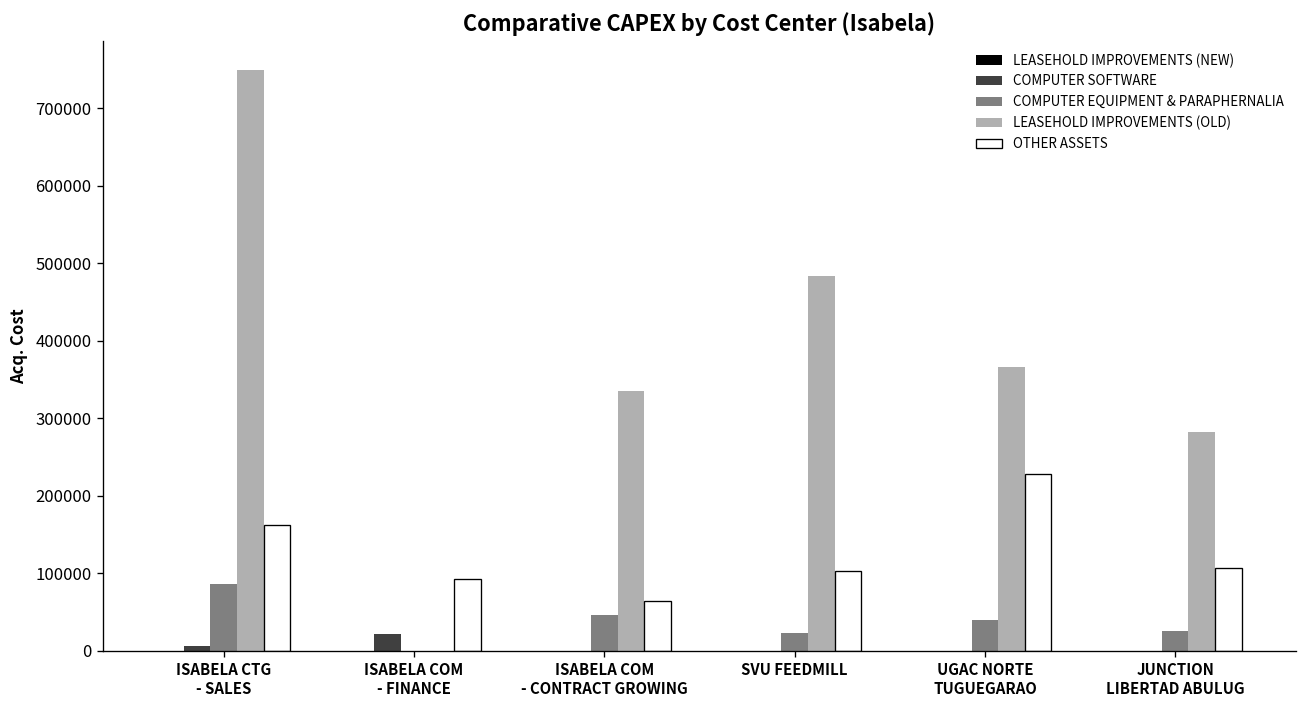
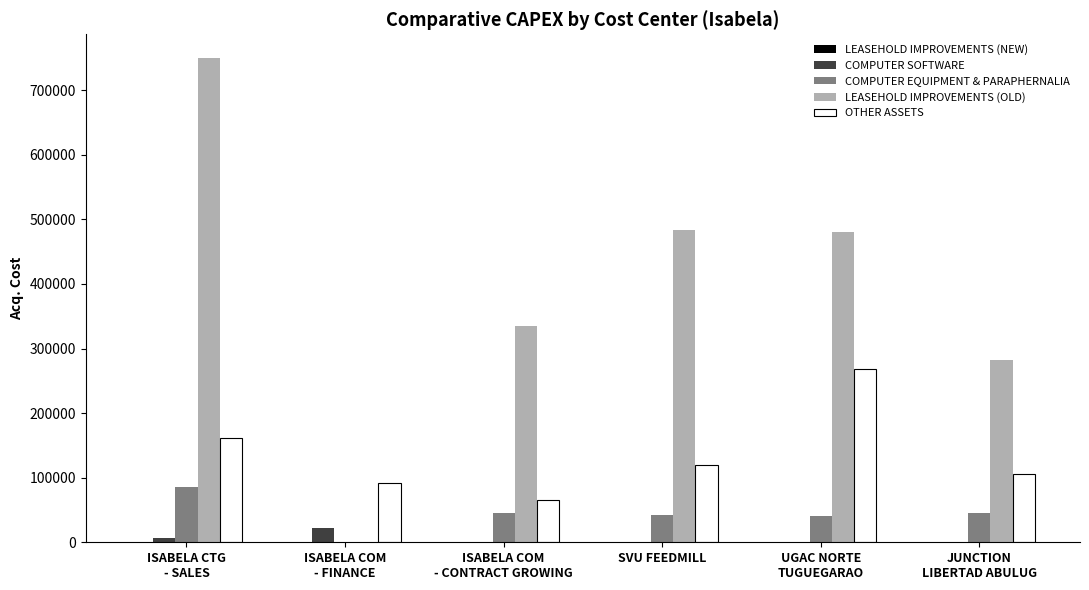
  {
    "LEASEHOLD IMPROVEMENTS (NEW)": {
      "ISABELA CTG - SALES": 0,
      "ISABELA COM - FINANCE": 0,
      "ISABELA COM - CONTRACT GROWING": 0,
      "SVU FEEDMILL": 0,
      "UGAC NORTE TUGUEGARAO": 0,
      "JUNCTION LIBERTAD ABULUG": 0
    },
    "COMPUTER SOFTWARE": {
      "ISABELA CTG - SALES": 10000,
      "ISABELA COM - FINANCE": 20000,
      "ISABELA COM - CONTRACT GROWING": 0,
      "SVU FEEDMILL": 0,
      "UGAC NORTE TUGUEGARAO": 0,
      "JUNCTION LIBERTAD ABULUG": 0
    },
    "COMPUTER EQUIPMENT & PARAPHERNALIA": {
      "ISABELA CTG - SALES": 90000,
      "ISABELA COM - FINANCE": 0,
      "ISABELA COM - CONTRACT GROWING": 50000,
-     "SVU FEEDMILL": 20000,
+     "SVU FEEDMILL": 40000,
      "UGAC NORTE TUGUEGARAO": 40000,
-     "JUNCTION LIBERTAD ABULUG": 30000
+     "JUNCTION LIBERTAD ABULUG": 50000
    },
    "LEASEHOLD IMPROVEMENTS (OLD)": {
      "ISABELA CTG - SALES": 750000,
      "ISABELA COM - FINANCE": 0,
      "ISABELA COM - CONTRACT GROWING": 340000,
      "SVU FEEDMILL": 480000,
-     "UGAC NORTE TUGUEGARAO": 370000,
+     "UGAC NORTE TUGUEGARAO": 480000,
      "JUNCTION LIBERTAD ABULUG": 280000
    },
    "OTHER ASSETS": {
      "ISABELA CTG - SALES": 160000,
      "ISABELA COM - FINANCE": 90000,
      "ISABELA COM - CONTRACT GROWING": 60000,
-     "SVU FEEDMILL": 100000,
-     "UGAC NORTE TUGUEGARAO": 230000,
+     "SVU FEEDMILL": 120000,
+     "UGAC NORTE TUGUEGARAO": 270000,
      "JUNCTION LIBERTAD ABULUG": 110000
    }
  }
